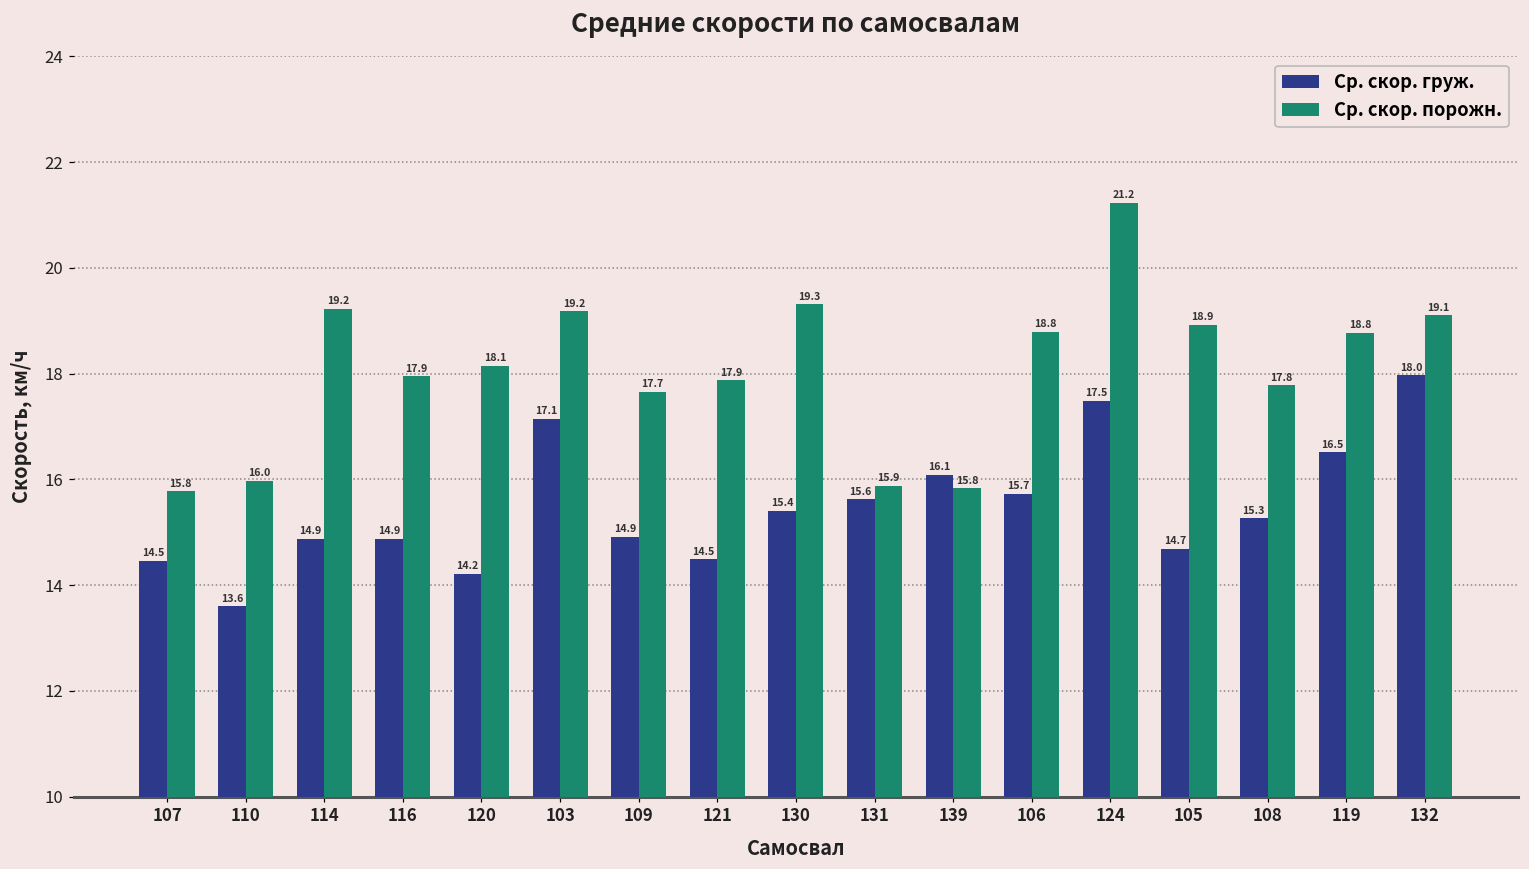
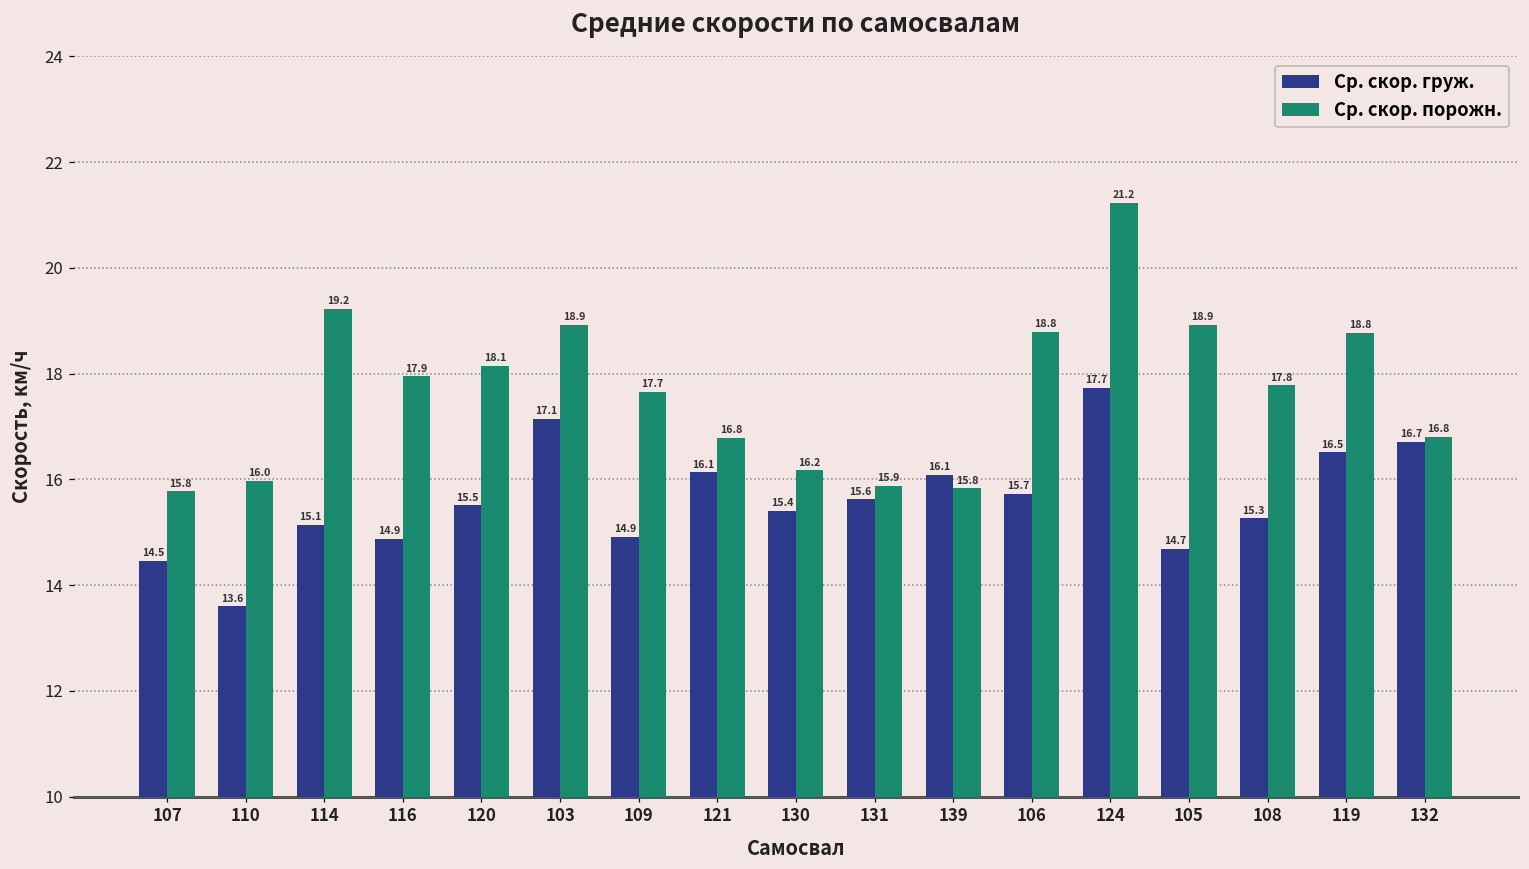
  {
    "Ср. скор. груж.": {
      "107": 14.5,
      "110": 13.6,
-     "114": 14.9,
+     "114": 15.1,
      "116": 14.9,
-     "120": 14.2,
+     "120": 15.5,
      "103": 17.1,
      "109": 14.9,
-     "121": 14.5,
+     "121": 16.1,
      "130": 15.4,
      "131": 15.6,
      "139": 16.1,
      "106": 15.7,
-     "124": 17.5,
+     "124": 17.7,
      "105": 14.7,
      "108": 15.3,
      "119": 16.5,
-     "132": 18.0
+     "132": 16.7
    },
    "Ср. скор. порожн.": {
      "107": 15.8,
      "110": 16.0,
      "114": 19.2,
      "116": 17.9,
      "120": 18.1,
-     "103": 19.2,
+     "103": 18.9,
      "109": 17.7,
-     "121": 17.9,
-     "130": 19.3,
+     "121": 16.8,
+     "130": 16.2,
      "131": 15.9,
      "139": 15.8,
      "106": 18.8,
      "124": 21.2,
      "105": 18.9,
      "108": 17.8,
      "119": 18.8,
-     "132": 19.1
+     "132": 16.8
    }
  }
